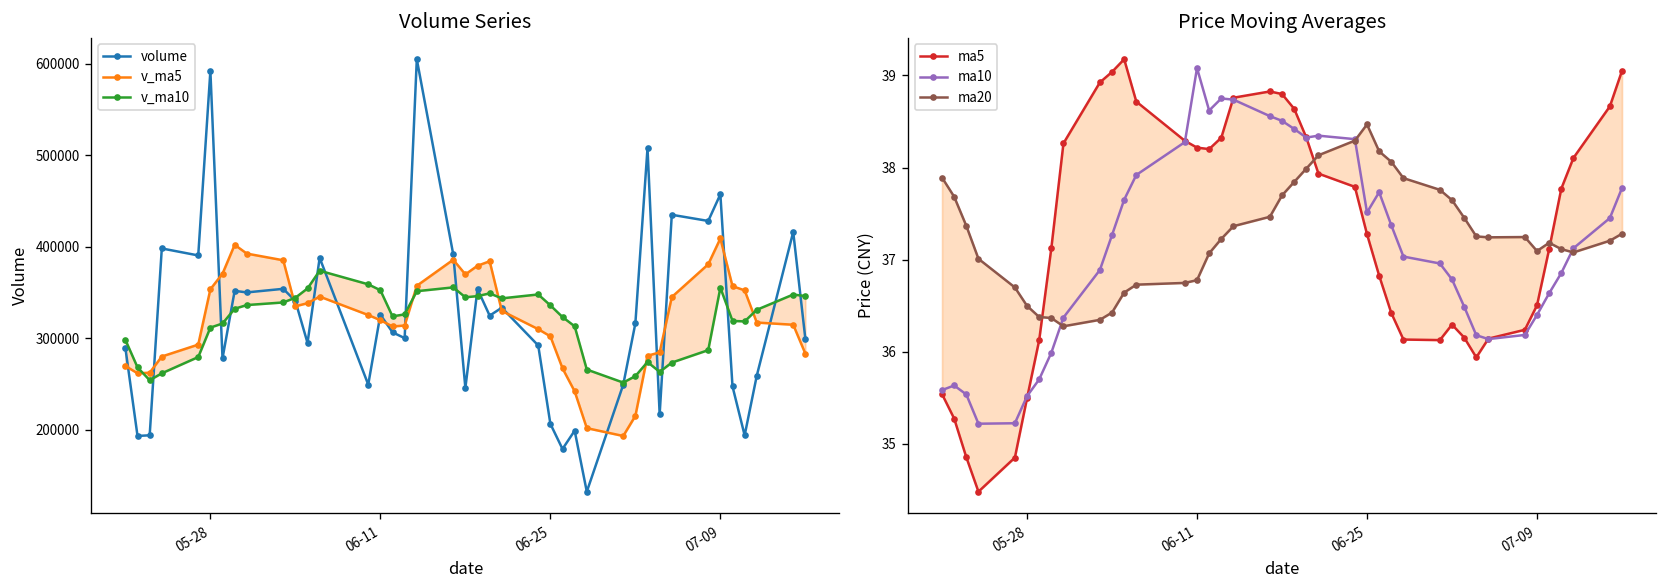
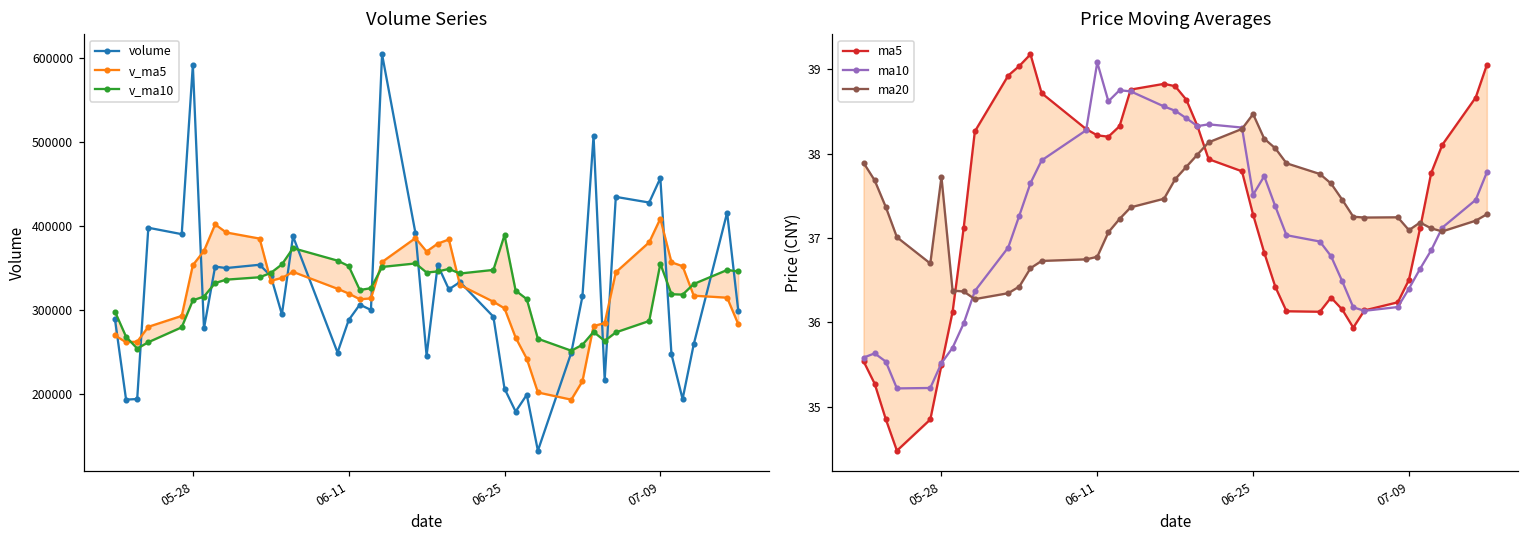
  {
    "Volume Series": {
      "volume": {
        "05-28": 590000,
-       "06-11": 330000,
+       "06-11": 290000,
        "06-25": 210000,
        "07-09": 460000
      },
      "v_ma10": {
        "05-28": 310000,
-       "06-25": 340000,
+       "06-25": 390000,
        "07-09": 360000
      }
    },
    "Price Moving Averages": {
      "ma5": {
        "06-25": 37.3,
        "07-09": 36.5
      },
      "ma10": {
        "06-11": 39.1,
        "06-25": 37.5,
        "07-09": 36.4
      },
      "ma20": {
-       "05-28": 36.5,
+       "05-28": 37.7,
        "06-11": 36.8
      }
    }
  }
